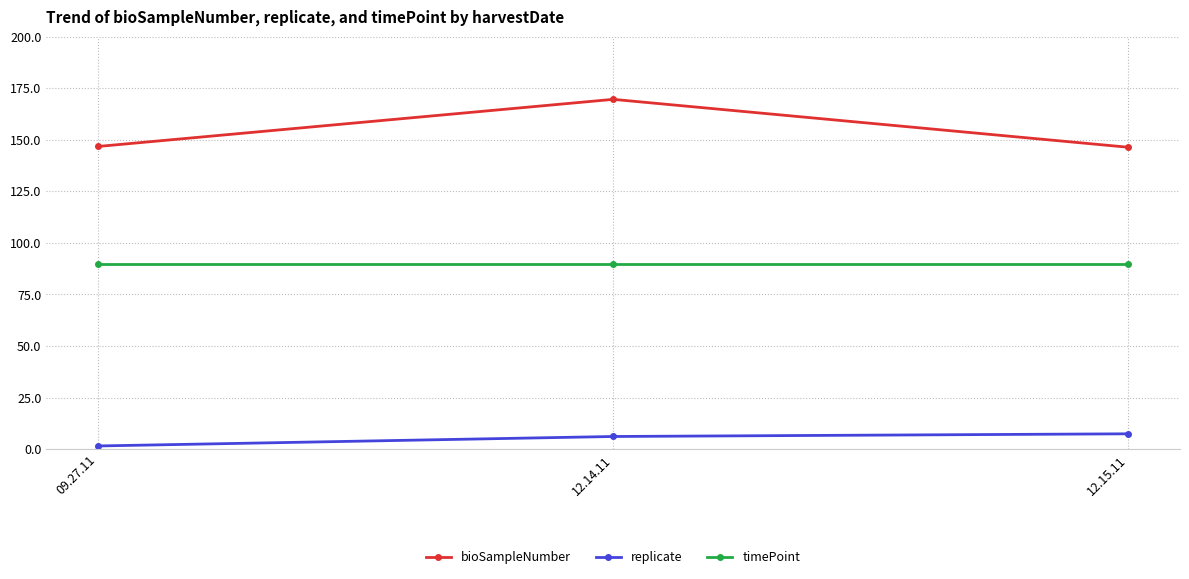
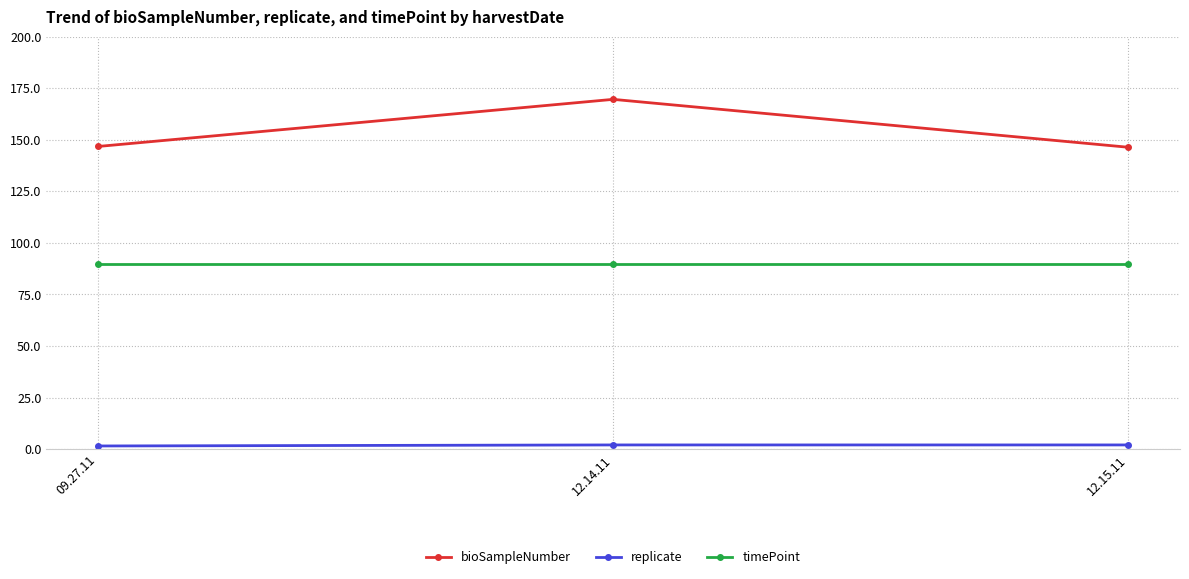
  {
    "bioSampleNumber": {
      "09.27.11": 147,
      "12.14.11": 170,
      "12.15.11": 146
    },
    "replicate": {
      "09.27.11": 2,
-     "12.14.11": 6,
-     "12.15.11": 7
+     "12.14.11": 2,
+     "12.15.11": 2
    },
    "timePoint": {
      "09.27.11": 90,
      "12.14.11": 90,
      "12.15.11": 90
    }
  }
